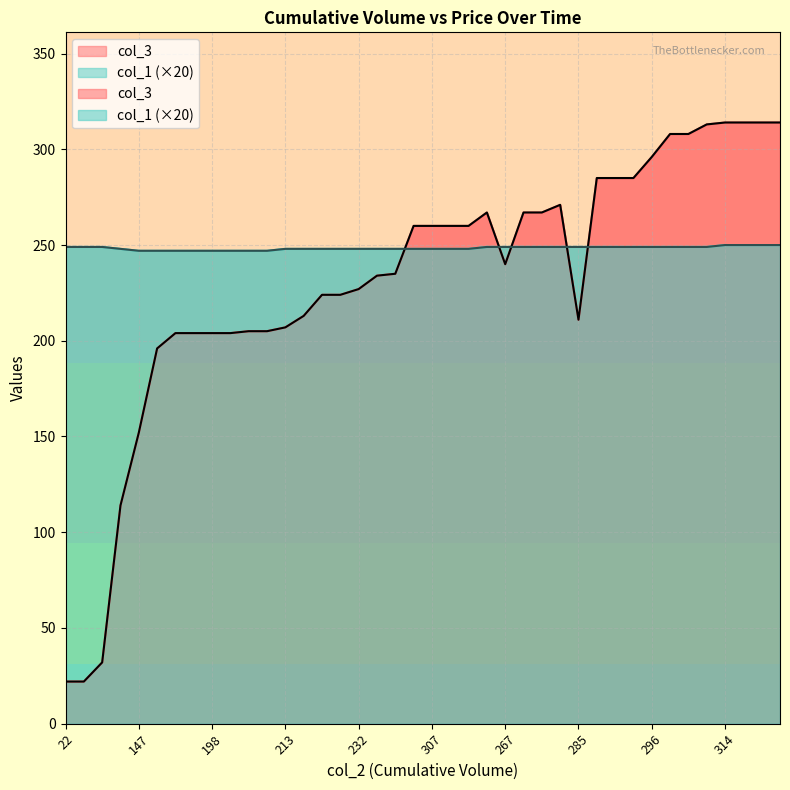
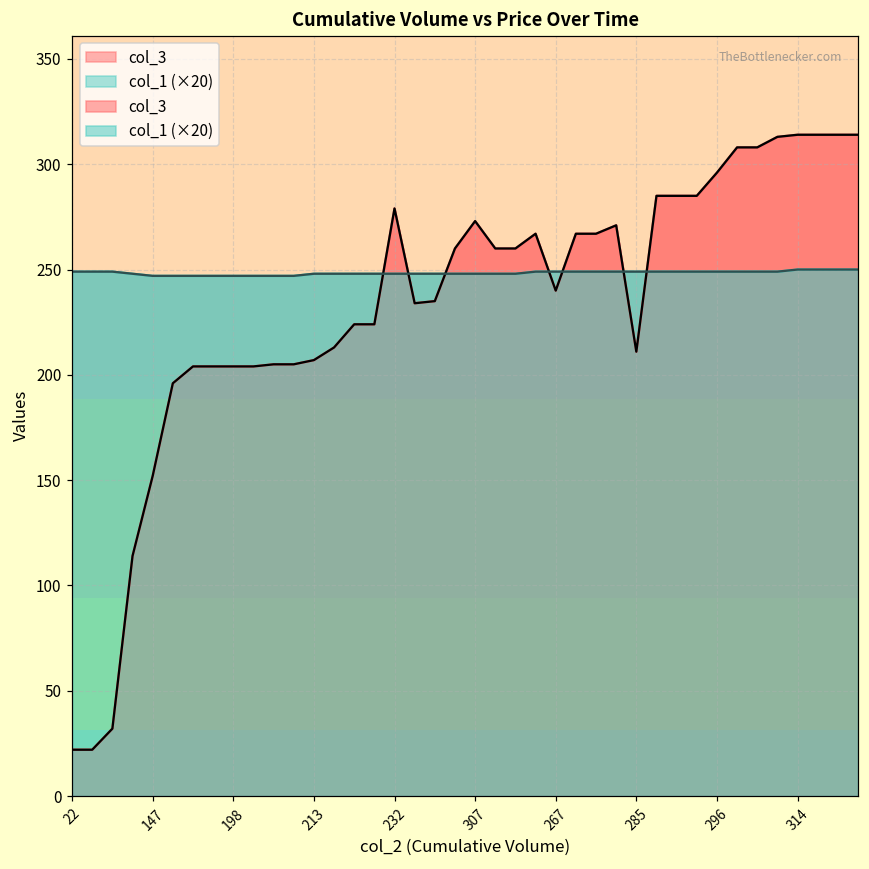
  {
    "col_3": {
      "147": 152,
      "198": 204,
      "213": 207,
-     "232": 227,
-     "307": 260,
+     "232": 279,
+     "307": 273,
      "267": 240,
      "285": 211,
      "296": 296,
      "314": 314
    },
    "col_1 (×20)": {
      "147": 247,
      "198": 247,
      "213": 248,
      "232": 248,
      "307": 248,
      "267": 249,
      "285": 249,
      "296": 249,
      "314": 250
    }
  }
